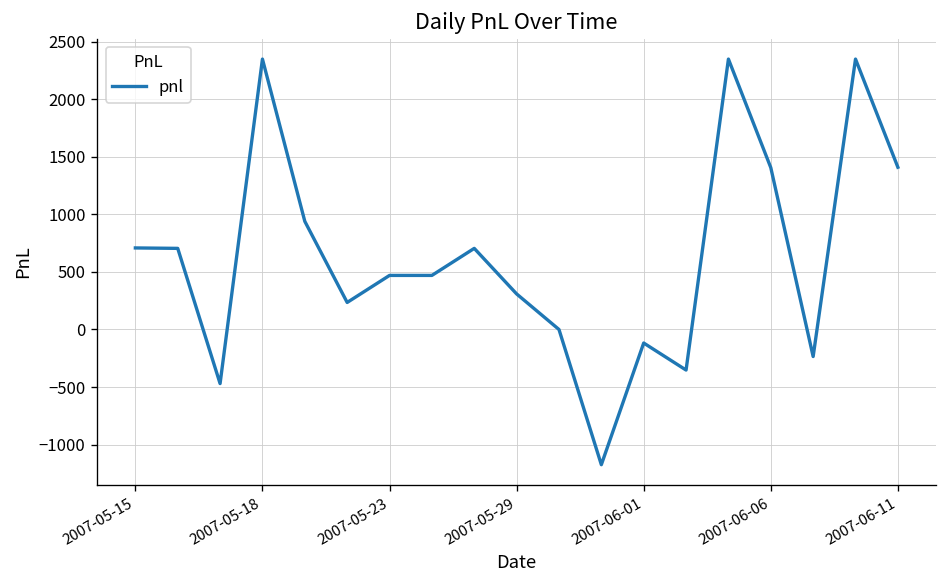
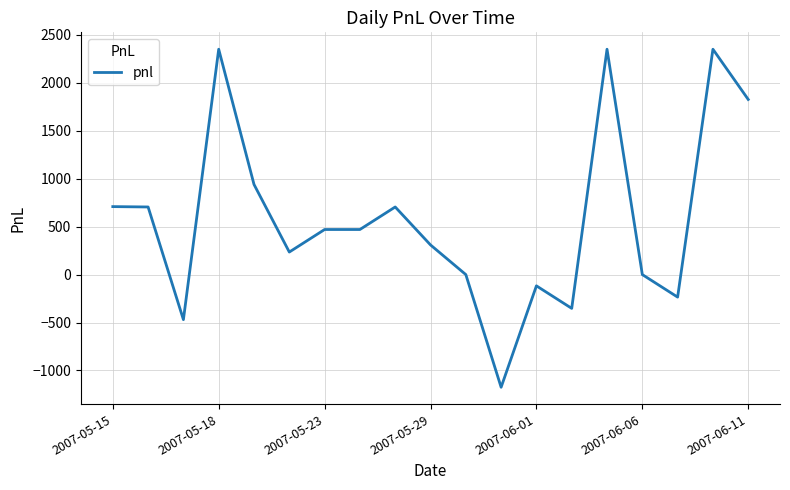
  {
    "2007-05-15": 700,
    "2007-05-18": 2400,
    "2007-05-23": 500,
    "2007-05-29": 300,
    "2007-06-01": -100,
-   "2007-06-06": 1400,
-   "2007-06-11": 1400
+   "2007-06-06": 0,
+   "2007-06-11": 1800
  }
